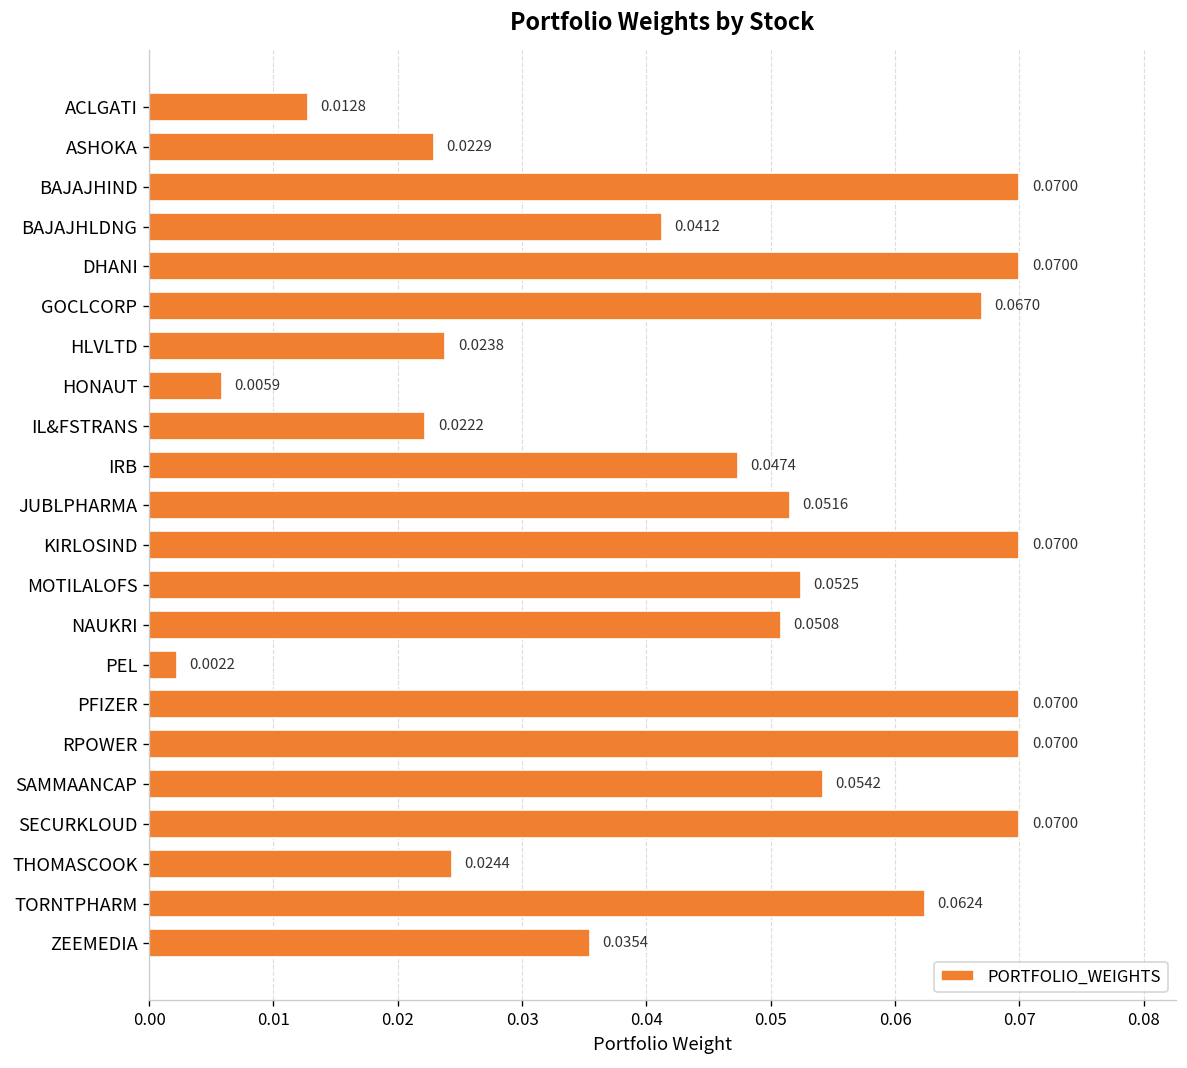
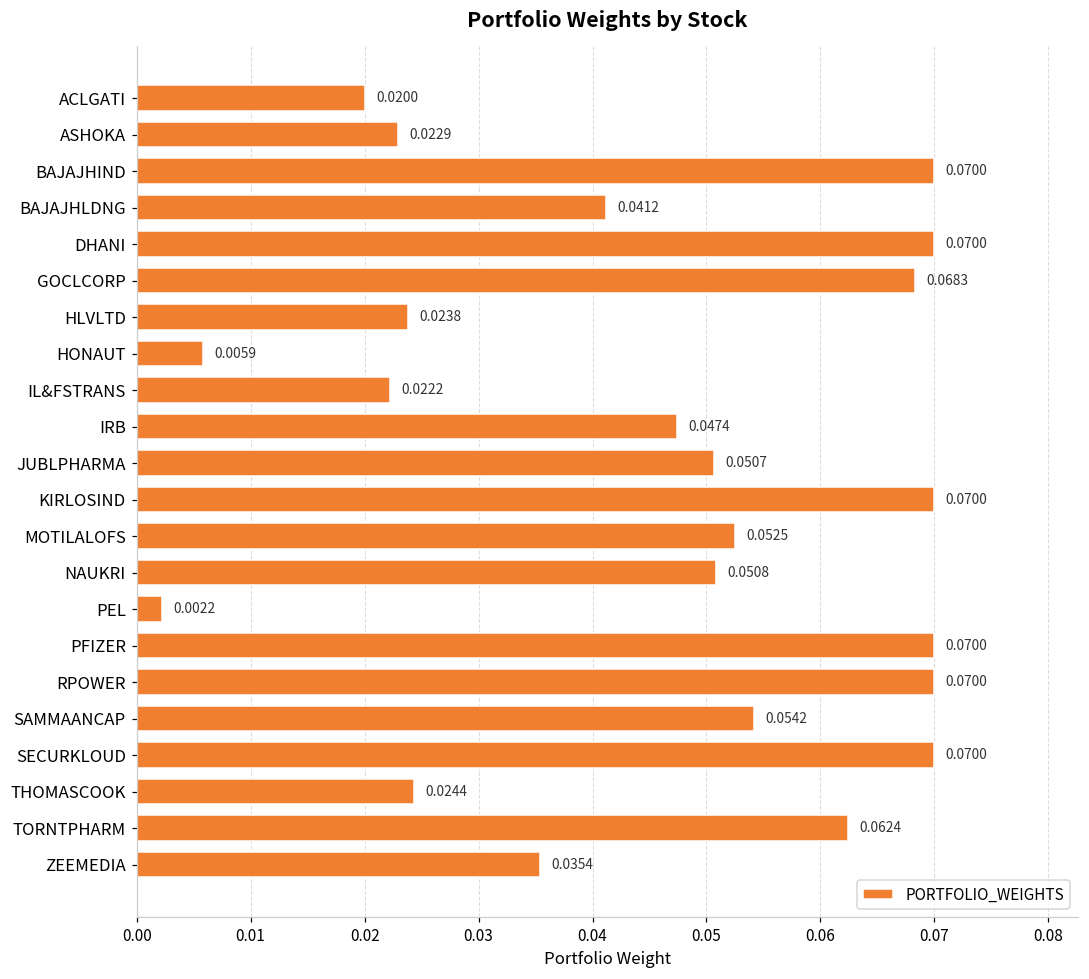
  {
-   "ACLGATI": 0.0128,
+   "ACLGATI": 0.0200,
    "ASHOKA": 0.0229,
    "BAJAJHIND": 0.0700,
    "BAJAJHLDNG": 0.0412,
    "DHANI": 0.0700,
-   "GOCLCORP": 0.0670,
+   "GOCLCORP": 0.0683,
    "HLVLTD": 0.0238,
    "HONAUT": 0.0059,
    "IL&FSTRANS": 0.0222,
    "IRB": 0.0474,
-   "JUBLPHARMA": 0.0516,
+   "JUBLPHARMA": 0.0507,
    "KIRLOSIND": 0.0700,
    "MOTILALOFS": 0.0525,
    "NAUKRI": 0.0508,
    "PEL": 0.0022,
    "PFIZER": 0.0700,
    "RPOWER": 0.0700,
    "SAMMAANCAP": 0.0542,
    "SECURKLOUD": 0.0700,
    "THOMASCOOK": 0.0244,
    "TORNTPHARM": 0.0624,
    "ZEEMEDIA": 0.0354
  }
